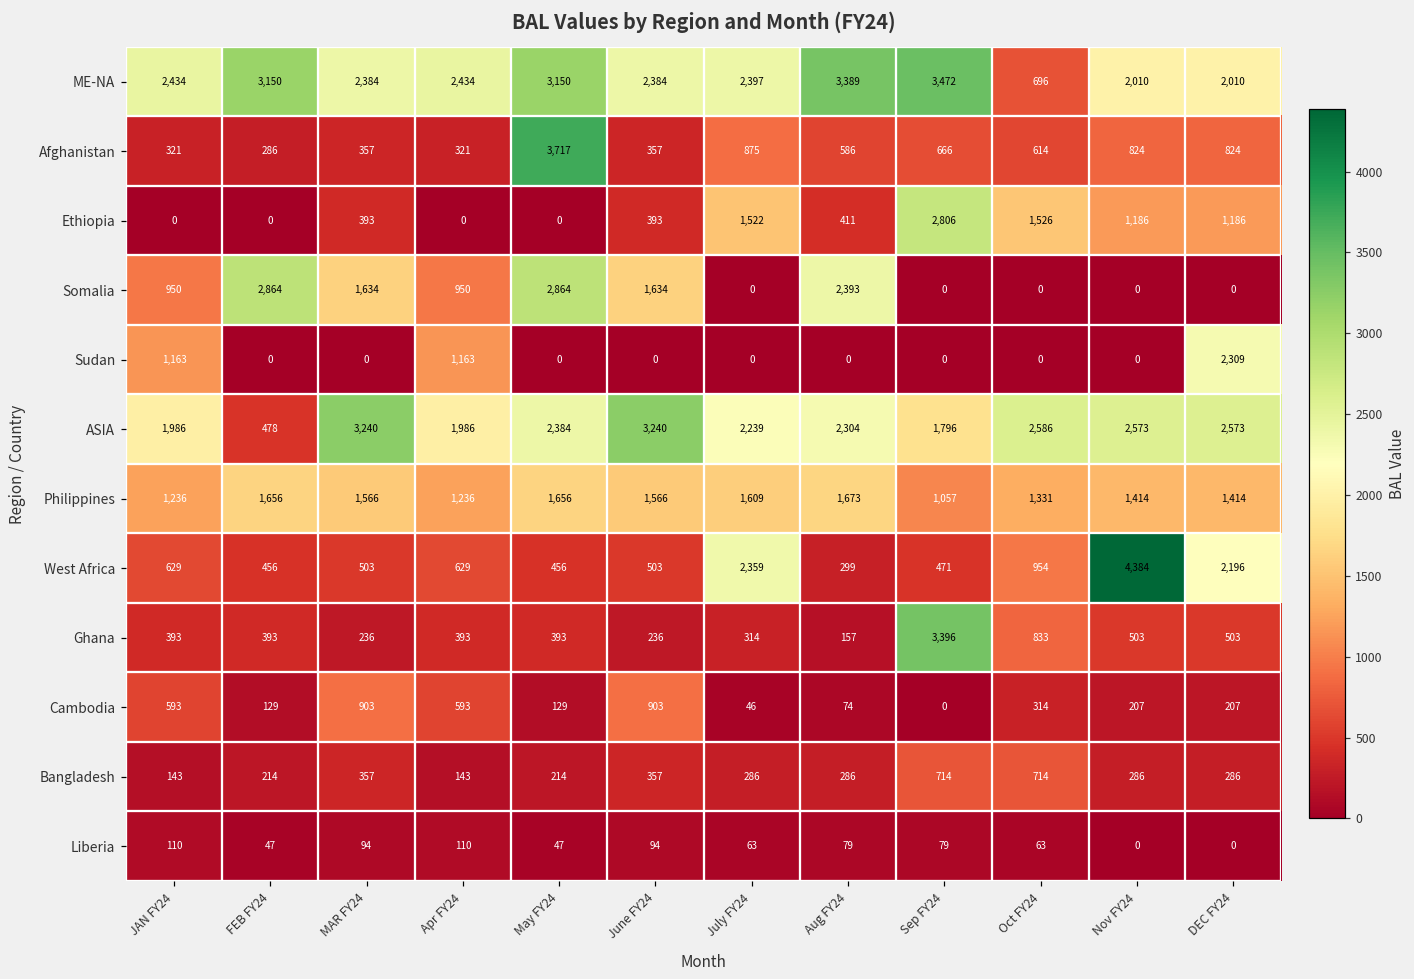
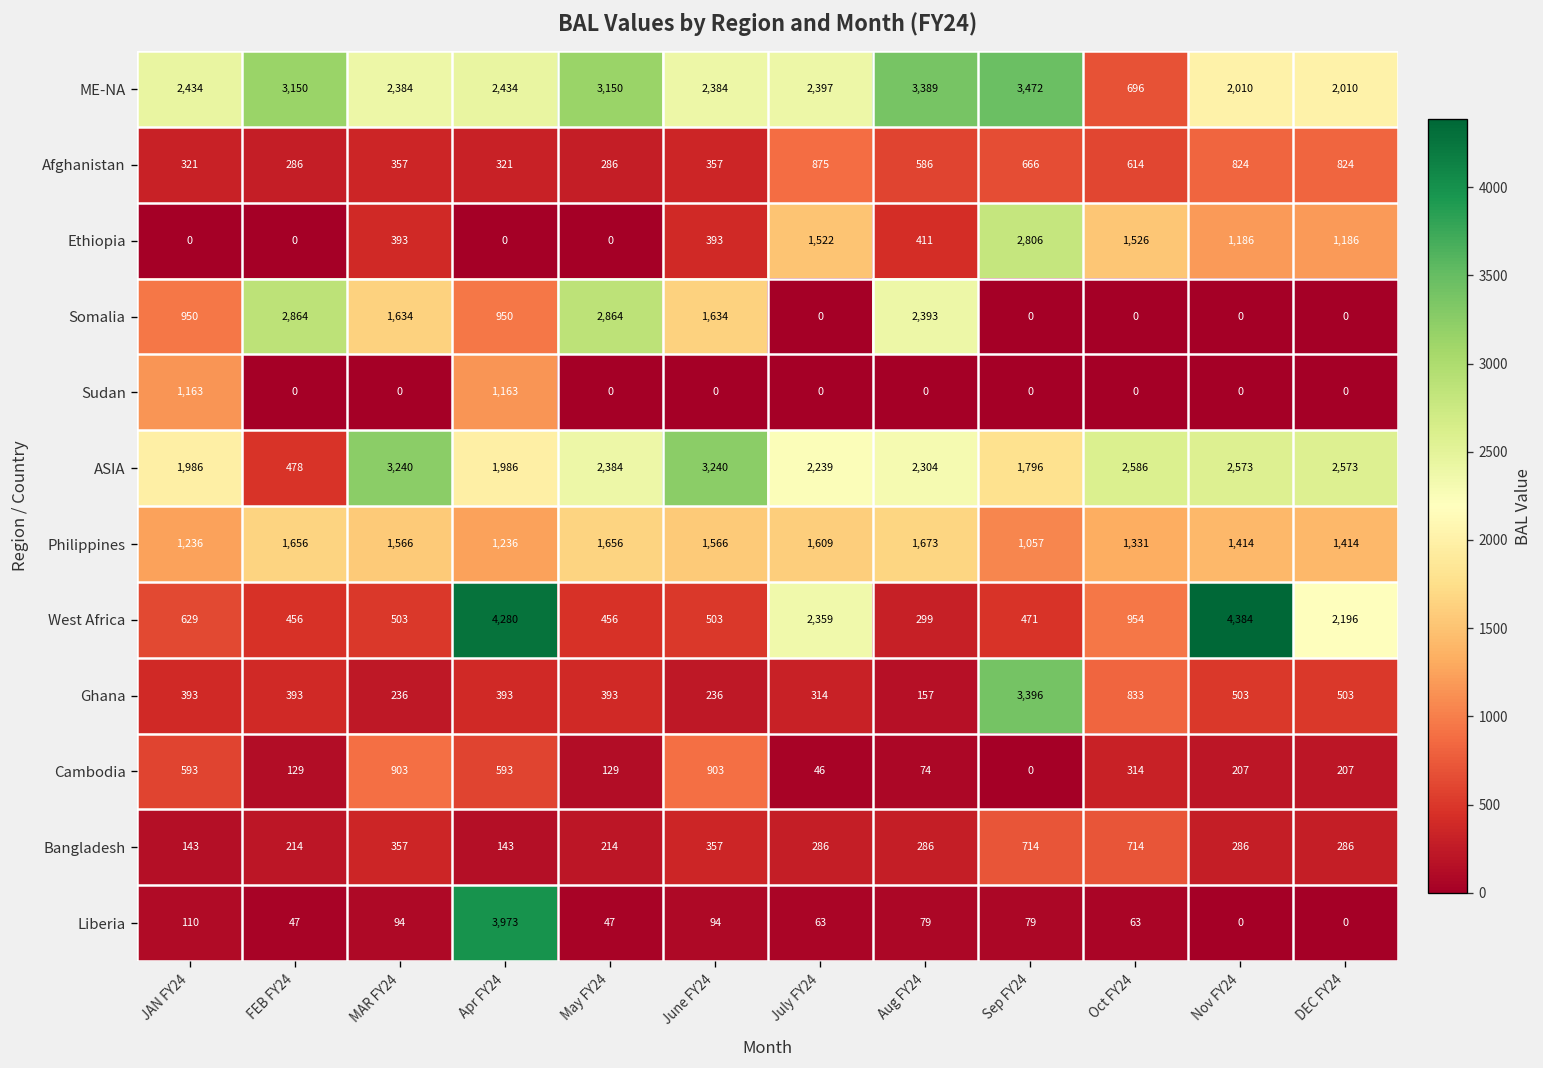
  {
    "ME-NA": {
      "JAN FY24": "2,434",
      "FEB FY24": "3,150",
      "MAR FY24": "2,384",
      "Apr FY24": "2,434",
      "May FY24": "3,150",
      "June FY24": "2,384",
      "July FY24": "2,397",
      "Aug FY24": "3,389",
      "Sep FY24": "3,472",
      "Oct FY24": "696",
      "Nov FY24": "2,010",
      "DEC FY24": "2,010"
    },
    "Afghanistan": {
      "JAN FY24": "321",
      "FEB FY24": "286",
      "MAR FY24": "357",
      "Apr FY24": "321",
-     "May FY24": "3,717",
+     "May FY24": "286",
      "June FY24": "357",
      "July FY24": "875",
      "Aug FY24": "586",
      "Sep FY24": "666",
      "Oct FY24": "614",
      "Nov FY24": "824",
      "DEC FY24": "824"
    },
    "Ethiopia": {
      "JAN FY24": "0",
      "FEB FY24": "0",
      "MAR FY24": "393",
      "Apr FY24": "0",
      "May FY24": "0",
      "June FY24": "393",
      "July FY24": "1,522",
      "Aug FY24": "411",
      "Sep FY24": "2,806",
      "Oct FY24": "1,526",
      "Nov FY24": "1,186",
      "DEC FY24": "1,186"
    },
    "Somalia": {
      "JAN FY24": "950",
      "FEB FY24": "2,864",
      "MAR FY24": "1,634",
      "Apr FY24": "950",
      "May FY24": "2,864",
      "June FY24": "1,634",
      "July FY24": "0",
      "Aug FY24": "2,393",
      "Sep FY24": "0",
      "Oct FY24": "0",
      "Nov FY24": "0",
      "DEC FY24": "0"
    },
    "Sudan": {
      "JAN FY24": "1,163",
      "FEB FY24": "0",
      "MAR FY24": "0",
      "Apr FY24": "1,163",
      "May FY24": "0",
      "June FY24": "0",
      "July FY24": "0",
      "Aug FY24": "0",
      "Sep FY24": "0",
      "Oct FY24": "0",
      "Nov FY24": "0",
-     "DEC FY24": "2,309"
+     "DEC FY24": "0"
    },
    "ASIA": {
      "JAN FY24": "1,986",
      "FEB FY24": "478",
      "MAR FY24": "3,240",
      "Apr FY24": "1,986",
      "May FY24": "2,384",
      "June FY24": "3,240",
      "July FY24": "2,239",
      "Aug FY24": "2,304",
      "Sep FY24": "1,796",
      "Oct FY24": "2,586",
      "Nov FY24": "2,573",
      "DEC FY24": "2,573"
    },
    "Philippines": {
      "JAN FY24": "1,236",
      "FEB FY24": "1,656",
      "MAR FY24": "1,566",
      "Apr FY24": "1,236",
      "May FY24": "1,656",
      "June FY24": "1,566",
      "July FY24": "1,609",
      "Aug FY24": "1,673",
      "Sep FY24": "1,057",
      "Oct FY24": "1,331",
      "Nov FY24": "1,414",
      "DEC FY24": "1,414"
    },
    "West Africa": {
      "JAN FY24": "629",
      "FEB FY24": "456",
      "MAR FY24": "503",
-     "Apr FY24": "629",
+     "Apr FY24": "4,280",
      "May FY24": "456",
      "June FY24": "503",
      "July FY24": "2,359",
      "Aug FY24": "299",
      "Sep FY24": "471",
      "Oct FY24": "954",
      "Nov FY24": "4,384",
      "DEC FY24": "2,196"
    },
    "Ghana": {
      "JAN FY24": "393",
      "FEB FY24": "393",
      "MAR FY24": "236",
      "Apr FY24": "393",
      "May FY24": "393",
      "June FY24": "236",
      "July FY24": "314",
      "Aug FY24": "157",
      "Sep FY24": "3,396",
      "Oct FY24": "833",
      "Nov FY24": "503",
      "DEC FY24": "503"
    },
    "Cambodia": {
      "JAN FY24": "593",
      "FEB FY24": "129",
      "MAR FY24": "903",
      "Apr FY24": "593",
      "May FY24": "129",
      "June FY24": "903",
      "July FY24": "46",
      "Aug FY24": "74",
      "Sep FY24": "0",
      "Oct FY24": "314",
      "Nov FY24": "207",
      "DEC FY24": "207"
    },
    "Bangladesh": {
      "JAN FY24": "143",
      "FEB FY24": "214",
      "MAR FY24": "357",
      "Apr FY24": "143",
      "May FY24": "214",
      "June FY24": "357",
      "July FY24": "286",
      "Aug FY24": "286",
      "Sep FY24": "714",
      "Oct FY24": "714",
      "Nov FY24": "286",
      "DEC FY24": "286"
    },
    "Liberia": {
      "JAN FY24": "110",
      "FEB FY24": "47",
      "MAR FY24": "94",
-     "Apr FY24": "110",
+     "Apr FY24": "3,973",
      "May FY24": "47",
      "June FY24": "94",
      "July FY24": "63",
      "Aug FY24": "79",
      "Sep FY24": "79",
      "Oct FY24": "63",
      "Nov FY24": "0",
      "DEC FY24": "0"
    }
  }
